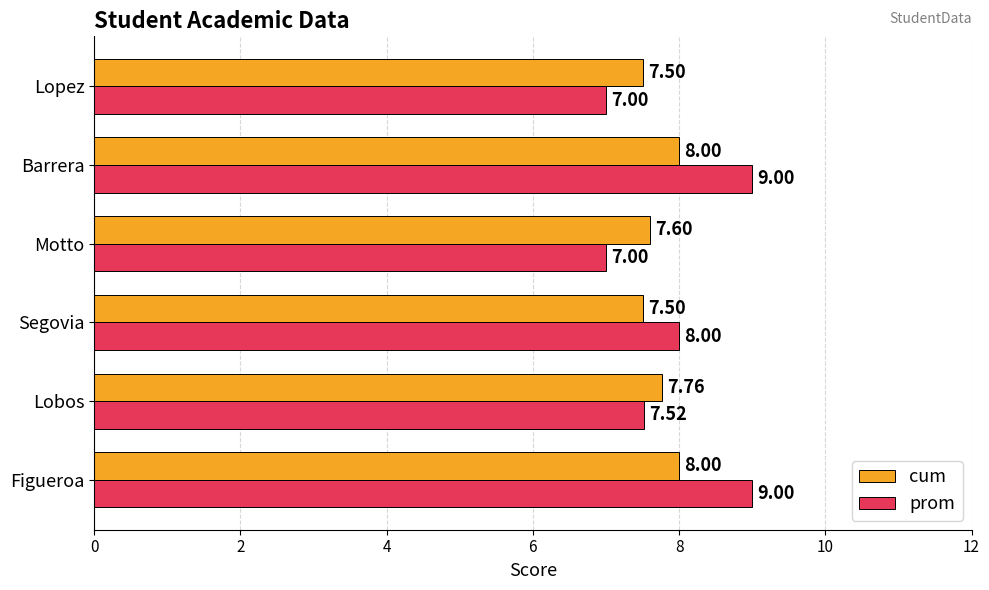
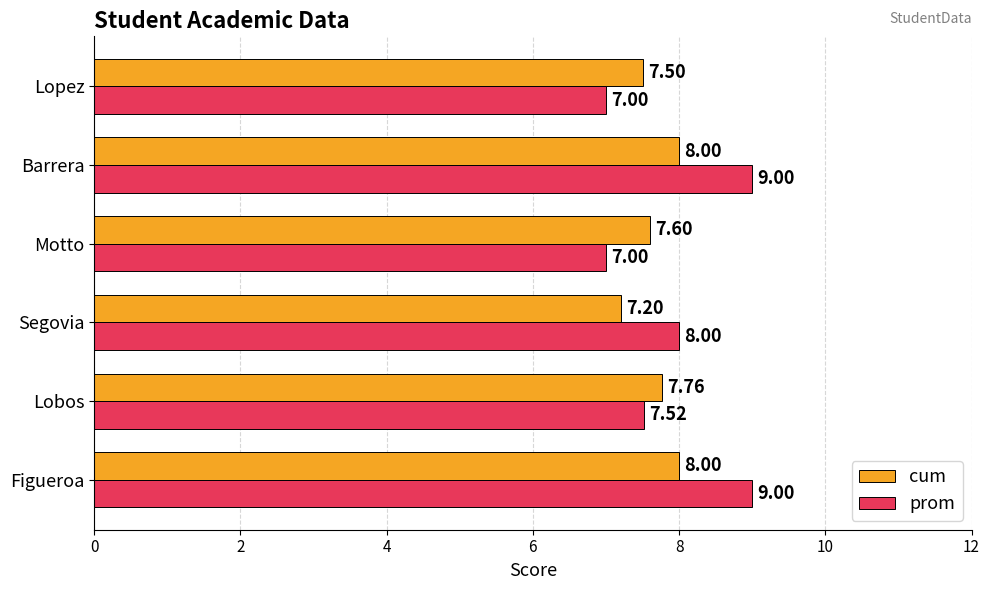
  {
    "cum": {
      "Lopez": 7.50,
      "Barrera": 8.00,
      "Motto": 7.60,
-     "Segovia": 7.50,
+     "Segovia": 7.20,
      "Lobos": 7.76,
      "Figueroa": 8.00
    },
    "prom": {
      "Lopez": 7.00,
      "Barrera": 9.00,
      "Motto": 7.00,
      "Segovia": 8.00,
      "Lobos": 7.52,
      "Figueroa": 9.00
    }
  }
